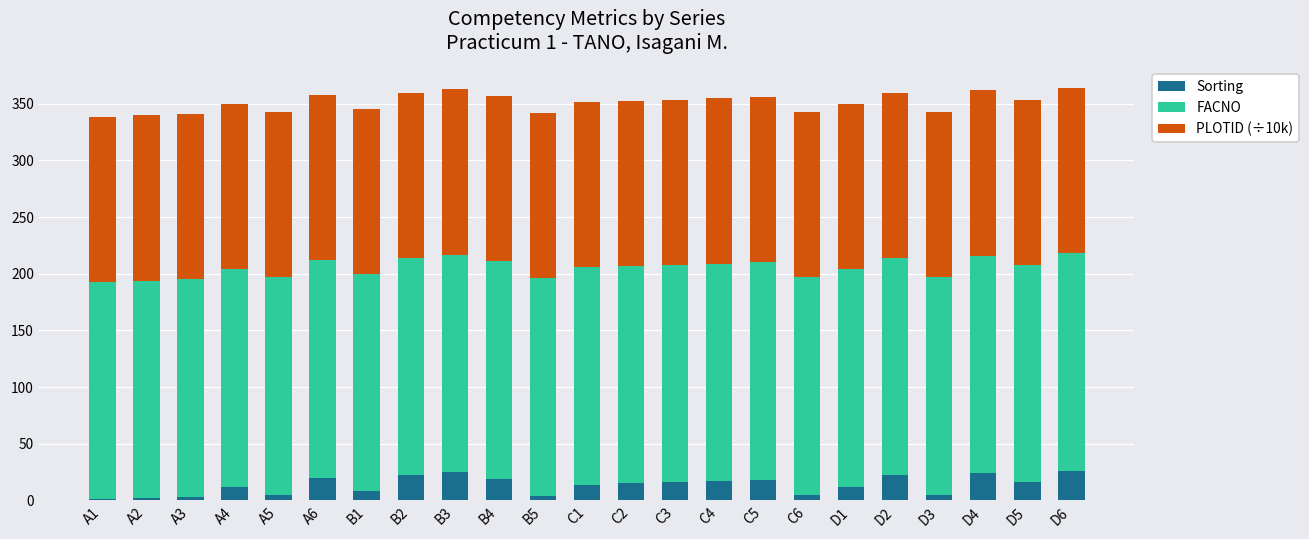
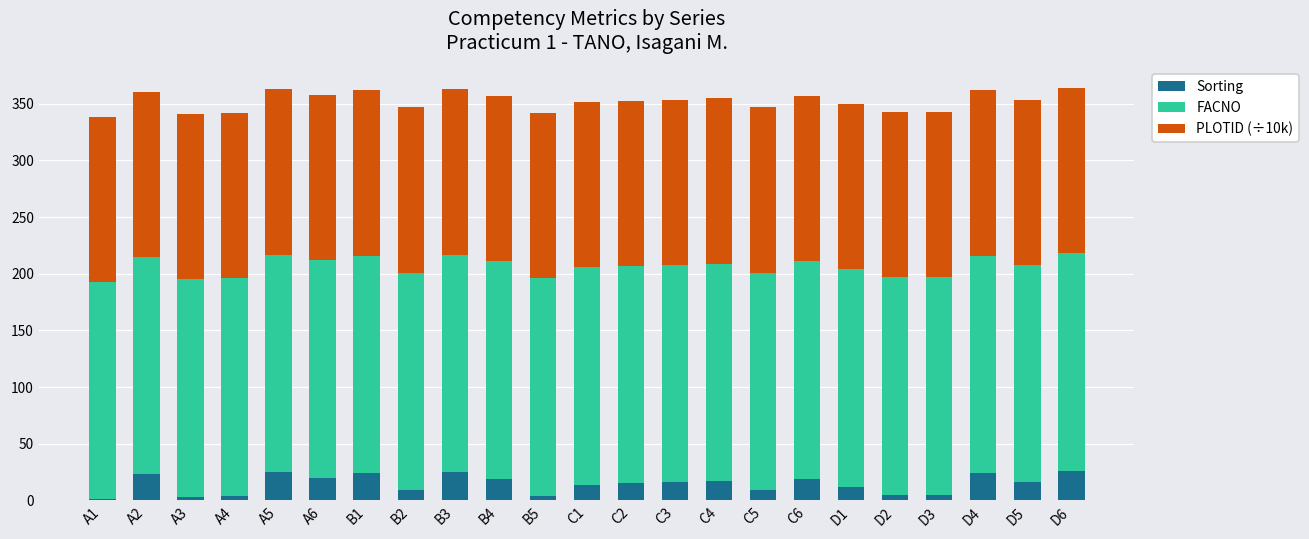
  {
    "Sorting": {
-     "A2": 2,
+     "A2": 23,
      "A3": 3,
-     "A4": 12,
-     "A5": 5,
+     "A4": 4,
+     "A5": 25,
      "A6": 20,
-     "B1": 8,
-     "B2": 22,
+     "B1": 24,
+     "B2": 9,
      "B3": 25,
      "B4": 19,
      "B5": 4,
      "C1": 14,
      "C2": 15,
      "C3": 16,
      "C4": 17,
-     "C5": 18,
-     "C6": 5,
+     "C5": 9,
+     "C6": 19,
      "D1": 12,
-     "D2": 22,
+     "D2": 5,
      "D3": 5,
      "D4": 24,
      "D5": 16,
      "D6": 26
    },
    "FACNO": {
      "A1": 192,
      "A2": 192,
      "A3": 192,
      "A4": 192,
      "A5": 192,
      "A6": 192,
      "B1": 192,
      "B2": 192,
      "B3": 192,
      "B4": 192,
      "B5": 192,
      "C1": 192,
      "C2": 192,
      "C3": 192,
      "C4": 192,
      "C5": 192,
      "C6": 192,
      "D1": 192,
      "D2": 192,
      "D3": 192,
      "D4": 192,
      "D5": 192,
      "D6": 192
    },
    "PLOTID (÷10k)": {
      "A1": 146,
      "A2": 146,
      "A3": 146,
      "A4": 146,
      "A5": 146,
      "A6": 146,
      "B1": 146,
      "B2": 146,
      "B3": 146,
      "B4": 146,
      "B5": 146,
      "C1": 146,
      "C2": 146,
      "C3": 146,
      "C4": 146,
      "C5": 146,
      "C6": 146,
      "D1": 146,
      "D2": 146,
      "D3": 146,
      "D4": 146,
      "D5": 146,
      "D6": 146
    }
  }
